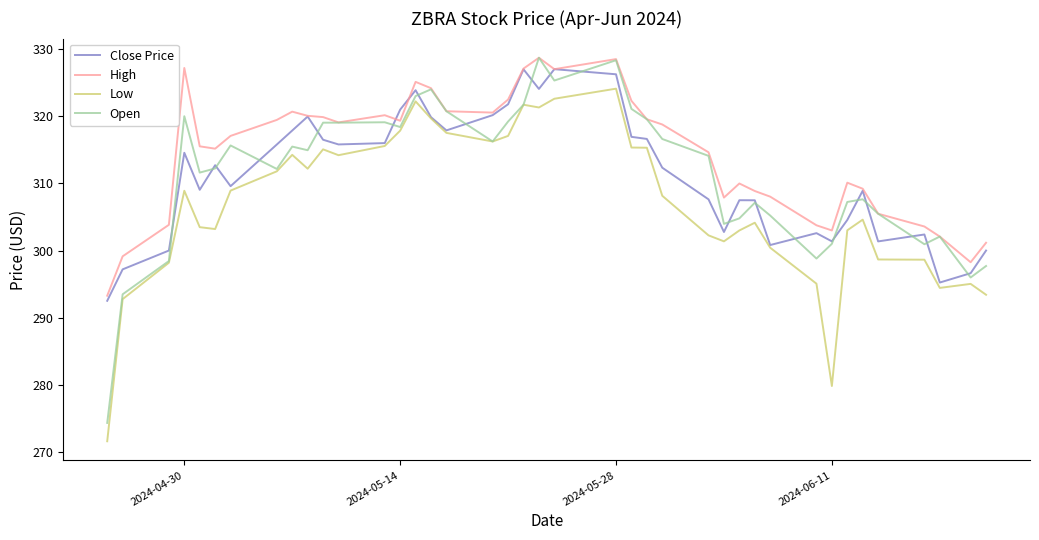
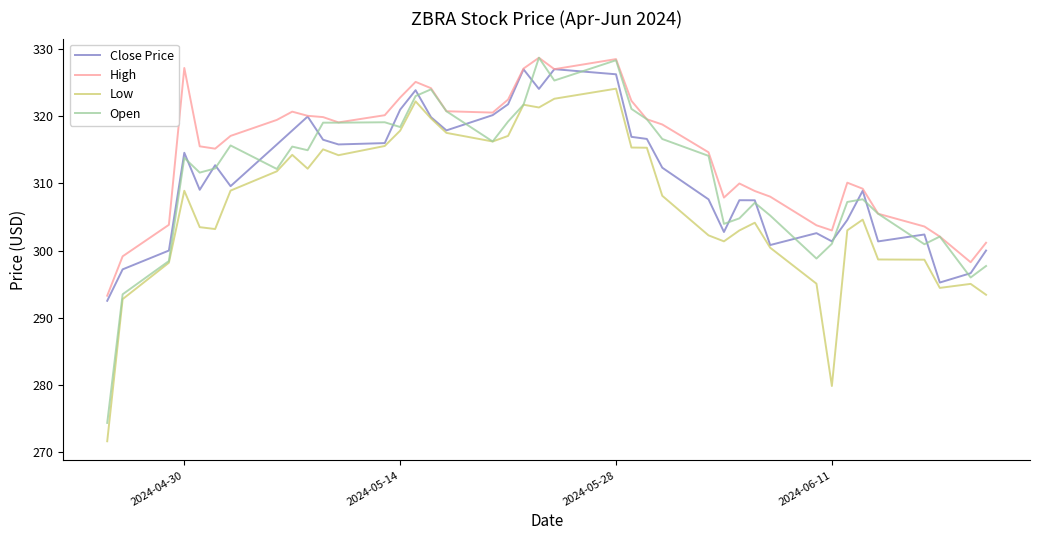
  {
    "Close Price": {
      "2024-04-30": 315,
      "2024-05-14": 321,
      "2024-05-28": 326
    },
    "High": {
      "2024-04-30": 327,
-     "2024-05-14": 319,
+     "2024-05-14": 323,
      "2024-06-11": 303
    },
    "Low": {
      "2024-04-30": 309,
      "2024-05-14": 318,
      "2024-05-28": 324,
      "2024-06-11": 280
    },
    "Open": {
-     "2024-04-30": 320,
+     "2024-04-30": 314,
      "2024-05-14": 318
    }
  }
